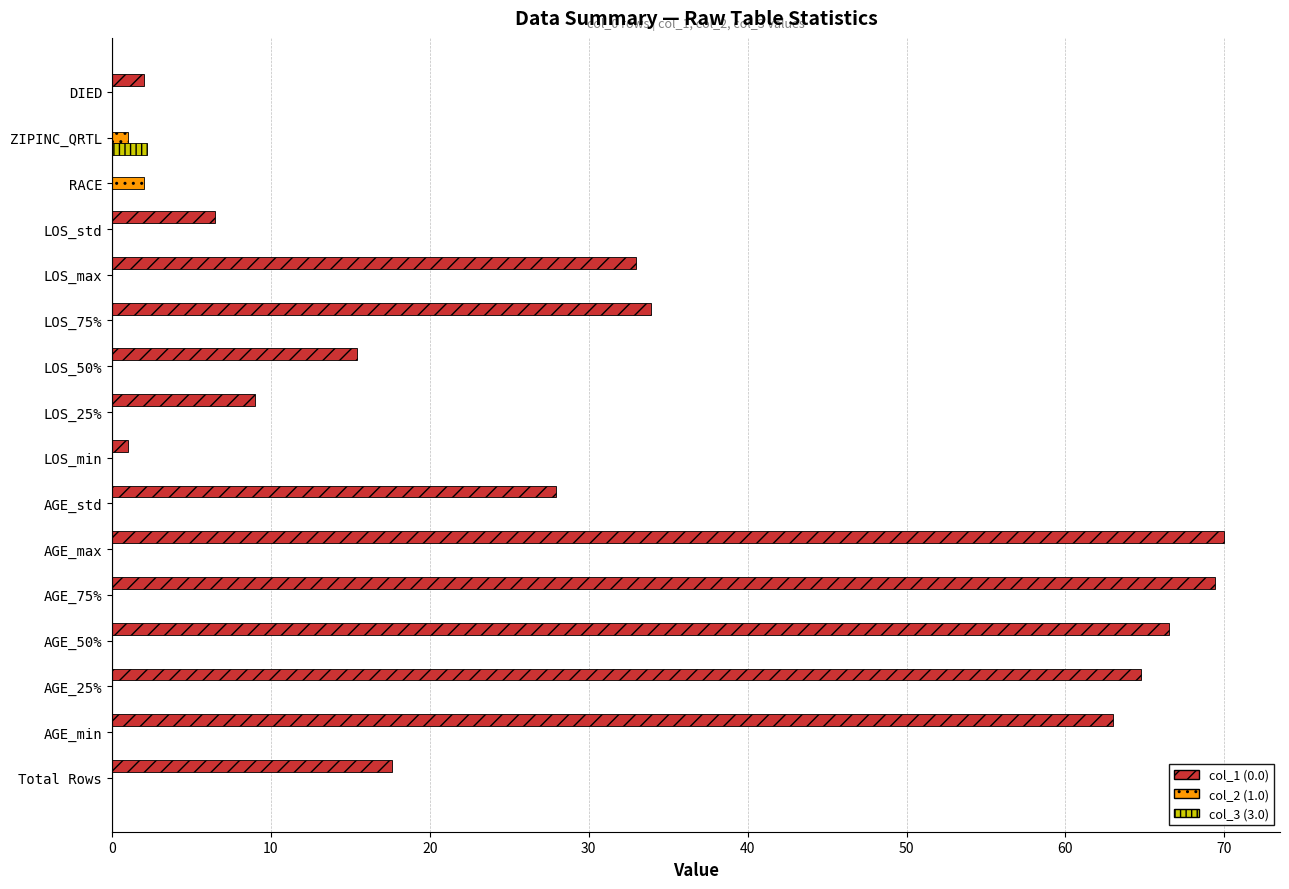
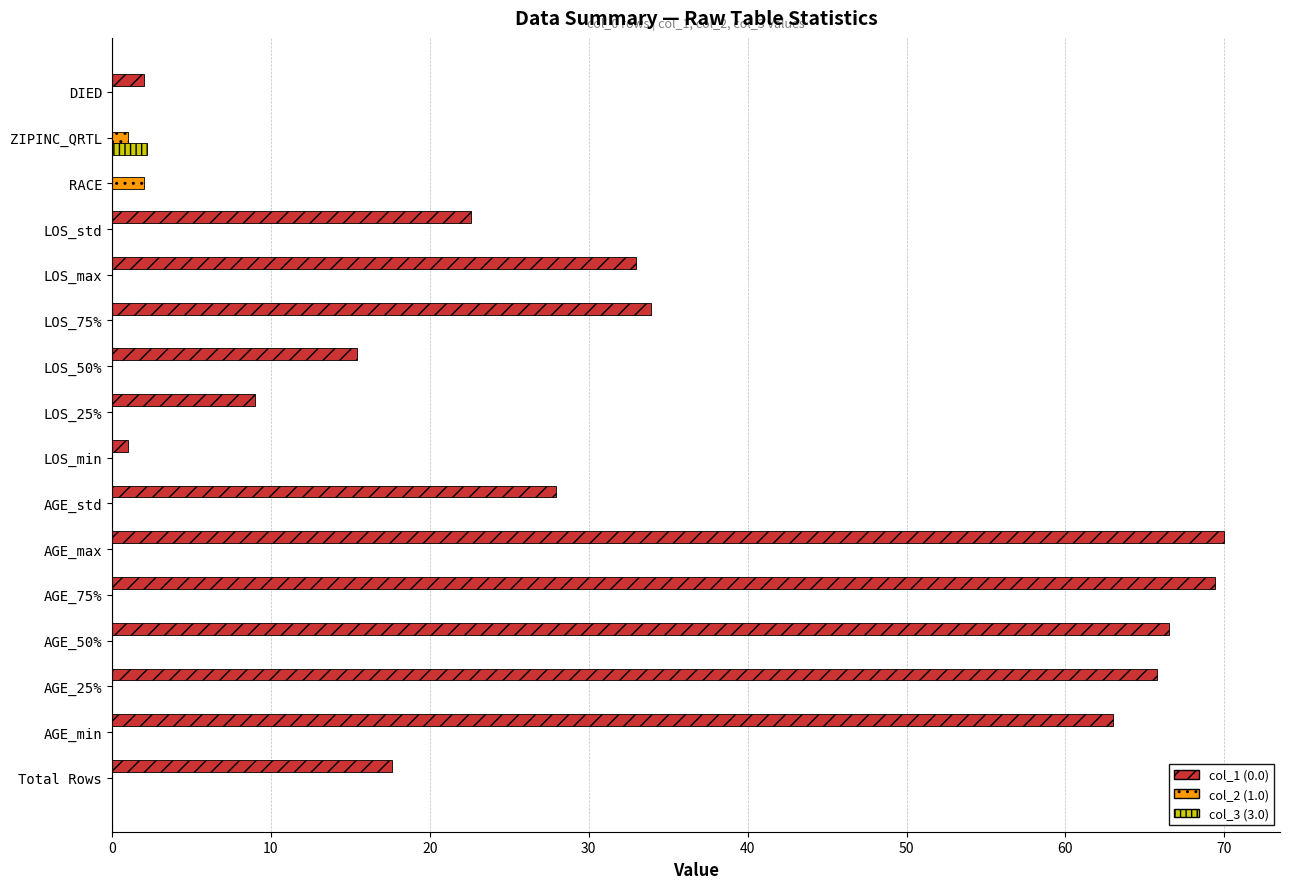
  {
    "col_1 (0.0)": {
      "DIED": 2.0,
      "ZIPINC_QRTL": 0.0,
      "RACE": 0.0,
-     "LOS_std": 6.5,
+     "LOS_std": 22.6,
      "LOS_max": 33.0,
      "LOS_75%": 33.9,
      "LOS_50%": 15.4,
      "LOS_25%": 9.0,
      "LOS_min": 1.0,
      "AGE_std": 28.0,
      "AGE_max": 70.0,
      "AGE_75%": 69.4,
      "AGE_50%": 66.5,
-     "AGE_25%": 64.8,
+     "AGE_25%": 65.8,
      "AGE_min": 63.0,
      "Total Rows": 17.6
    },
    "col_2 (1.0)": {
      "DIED": 0.0,
      "ZIPINC_QRTL": 1.0,
      "RACE": 2.0,
      "LOS_std": 0.0,
      "LOS_max": 0.0,
      "LOS_75%": 0.0,
      "LOS_50%": 0.0,
      "LOS_25%": 0.0,
      "LOS_min": 0.0,
      "AGE_std": 0.0,
      "AGE_max": 0.0,
      "AGE_75%": 0.0,
      "AGE_50%": 0.0,
      "AGE_25%": 0.0,
      "AGE_min": 0.0,
      "Total Rows": 0.0
    },
    "col_3 (3.0)": {
      "DIED": 0.0,
      "ZIPINC_QRTL": 2.2,
      "RACE": 0.0,
      "LOS_std": 0.0,
      "LOS_max": 0.0,
      "LOS_75%": 0.0,
      "LOS_50%": 0.0,
      "LOS_25%": 0.0,
      "LOS_min": 0.0,
      "AGE_std": 0.0,
      "AGE_max": 0.0,
      "AGE_75%": 0.0,
      "AGE_50%": 0.0,
      "AGE_25%": 0.0,
      "AGE_min": 0.0,
      "Total Rows": 0.0
    }
  }
